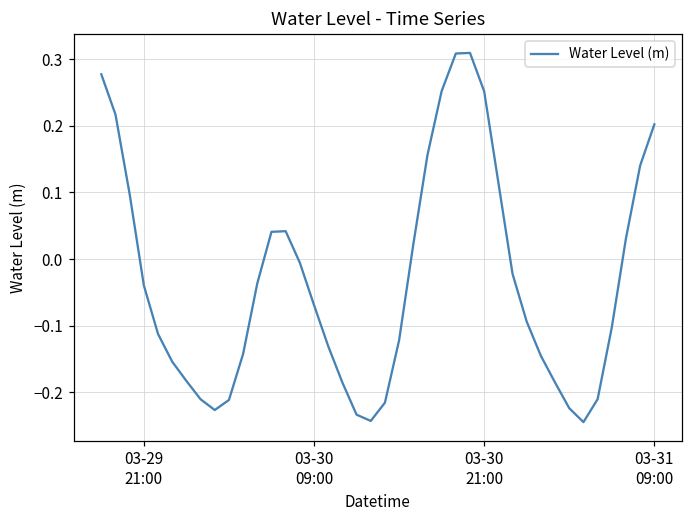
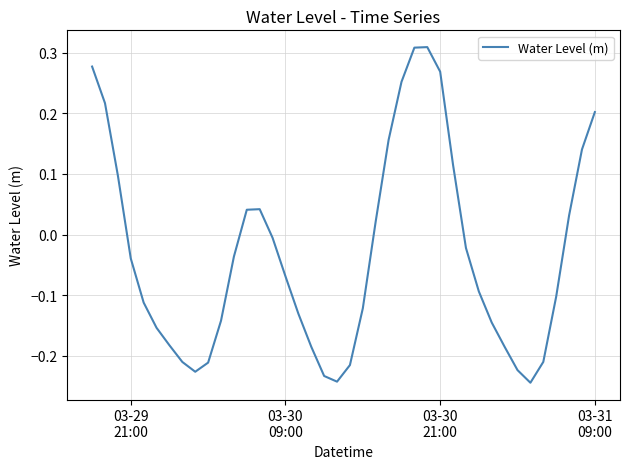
  {
    "03-29 21:00": -0.04,
    "03-30 09:00": -0.07,
-   "03-30 21:00": 0.25,
+   "03-30 21:00": 0.27,
    "03-31 09:00": 0.20
  }
